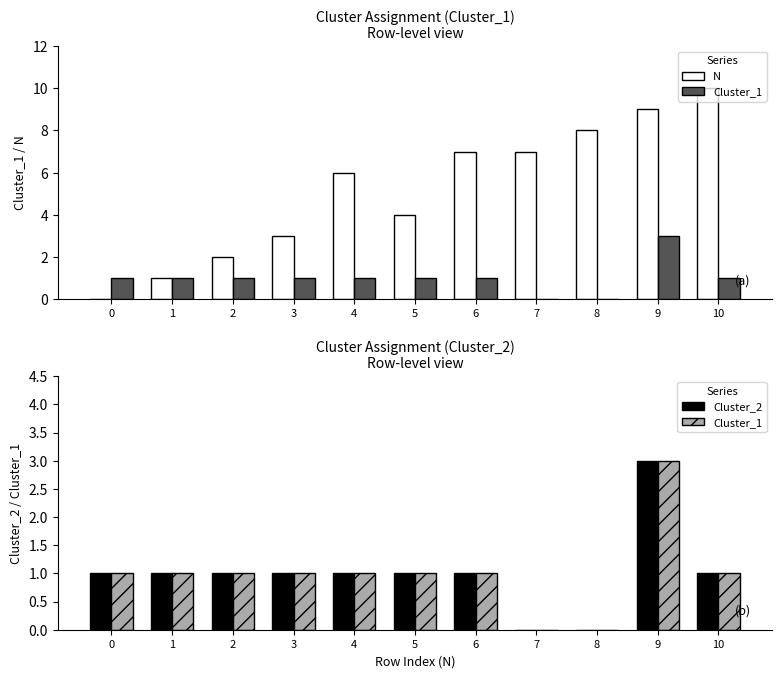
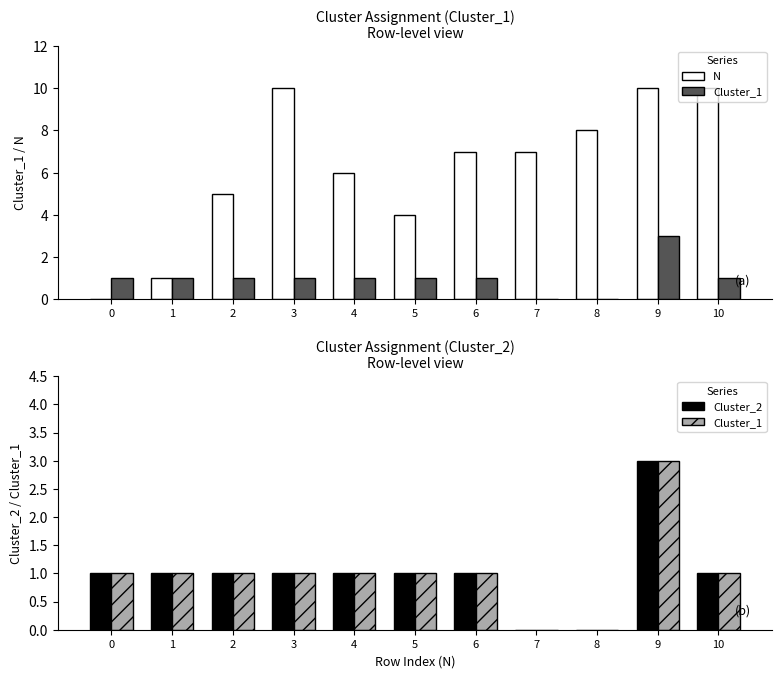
  {
    "Cluster Assignment (Cluster_1) Row-level view": {
      "N": {
        "0": 0,
        "1": 1,
-       "2": 2,
-       "3": 3,
+       "2": 5,
+       "3": 10,
        "4": 6,
        "5": 4,
        "6": 7,
        "7": 7,
        "8": 8,
-       "9": 9
+       "9": 10
      }
    },
    "Cluster Assignment (Cluster_2) Row-level view": {
      "Cluster_2": {
        "0": 1.0,
        "1": 1.0,
        "2": 1.0,
        "3": 1.0,
        "4": 1.0,
        "5": 1.0,
        "6": 1.0,
        "7": 0.0,
        "8": 0.0,
        "9": 3.0,
        "10": 1.0
      },
      "Cluster_1": {
        "0": 1.0,
        "1": 1.0,
        "2": 1.0,
        "3": 1.0,
        "4": 1.0,
        "5": 1.0,
        "6": 1.0,
        "7": 0.0,
        "8": 0.0,
        "9": 3.0,
        "10": 1.0
      }
    }
  }
